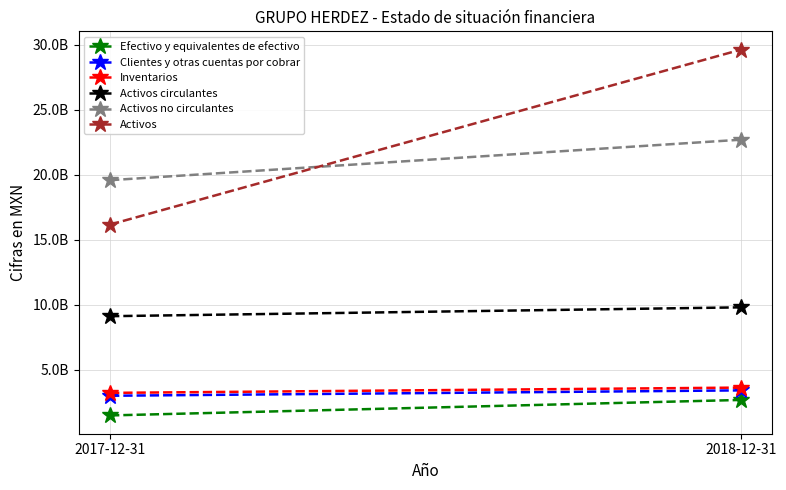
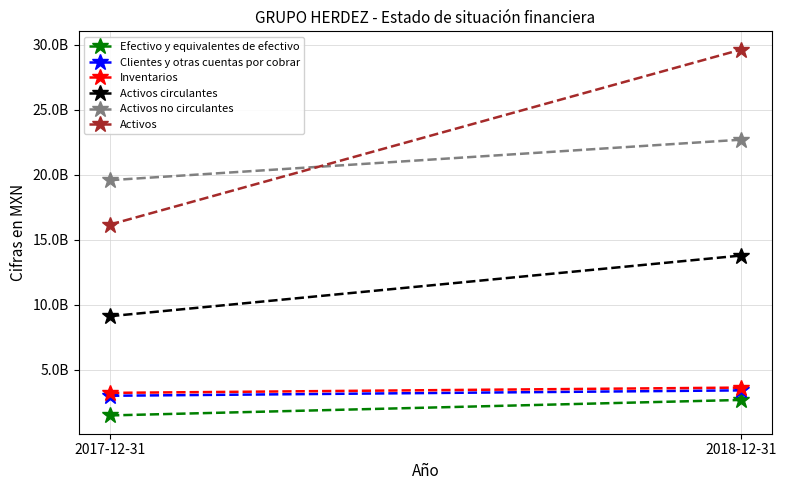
  {
    "Efectivo y equivalentes de efectivo": {
      "2017-12-31": 1500000000,
      "2018-12-31": 2700000000
    },
    "Clientes y otras cuentas por cobrar": {
      "2017-12-31": 3000000000,
      "2018-12-31": 3400000000
    },
    "Inventarios": {
      "2017-12-31": 3200000000,
      "2018-12-31": 3600000000
    },
    "Activos circulantes": {
      "2017-12-31": 9100000000,
-     "2018-12-31": 9800000000
+     "2018-12-31": 13800000000
    },
    "Activos no circulantes": {
      "2017-12-31": 19600000000,
      "2018-12-31": 22700000000
    },
    "Activos": {
      "2017-12-31": 16200000000,
      "2018-12-31": 29600000000
    }
  }
